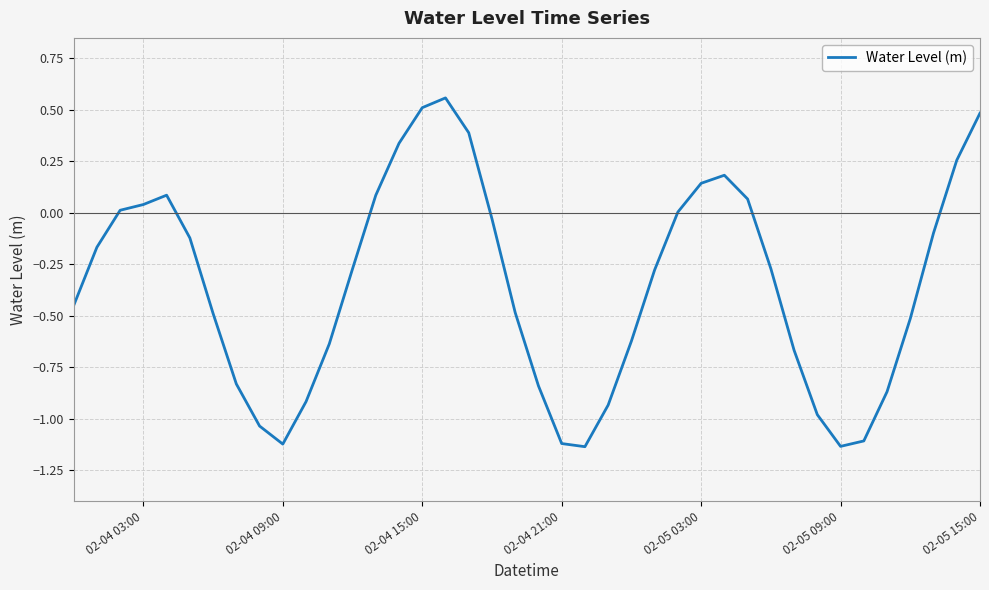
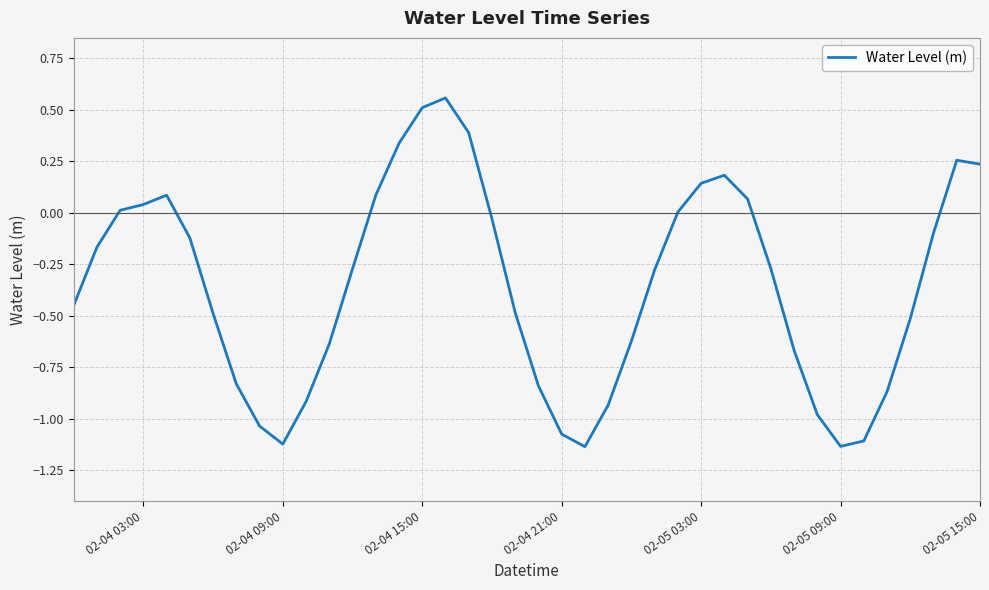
  {
    "02-04 03:00": 0.04,
    "02-04 09:00": -1.12,
    "02-04 15:00": 0.51,
-   "02-04 21:00": -1.12,
+   "02-04 21:00": -1.08,
    "02-05 03:00": 0.14,
    "02-05 09:00": -1.13,
-   "02-05 15:00": 0.48
+   "02-05 15:00": 0.24
  }
